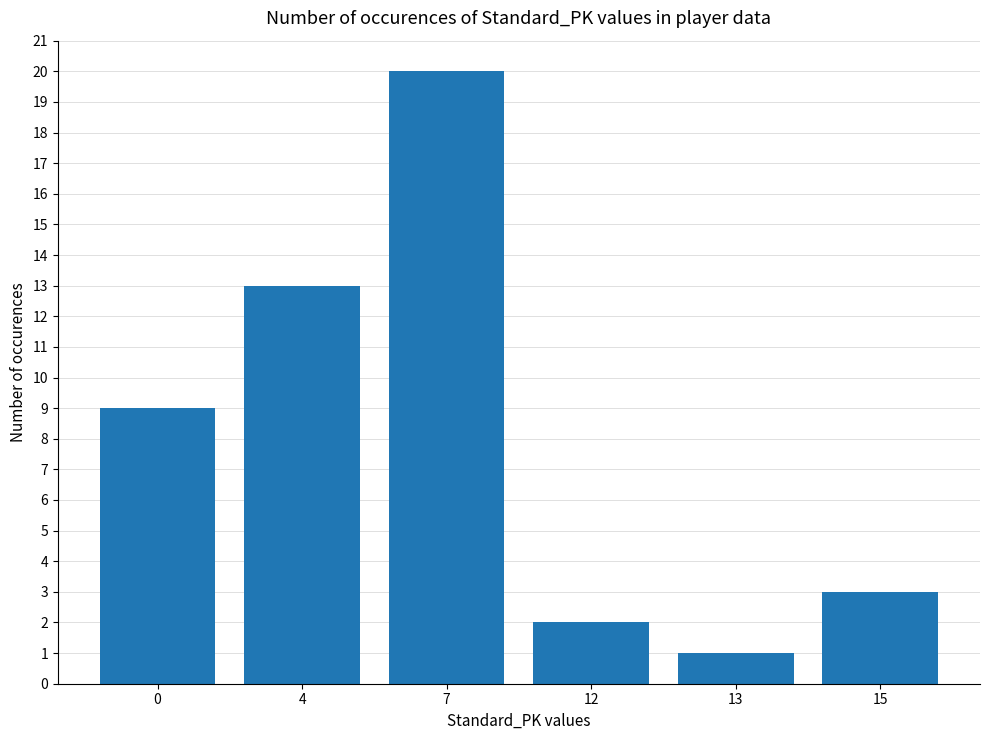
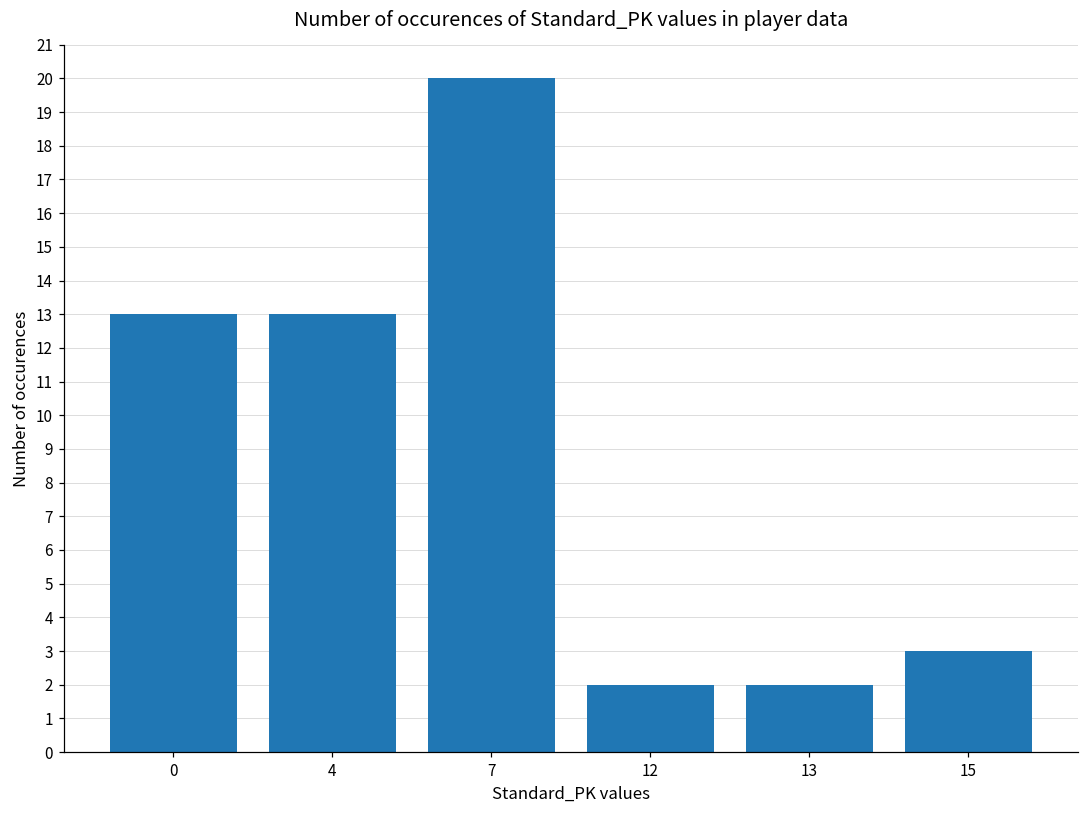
  {
-   "0": 9,
+   "0": 13,
    "4": 13,
    "7": 20,
    "12": 2,
-   "13": 1,
+   "13": 2,
    "15": 3
  }
